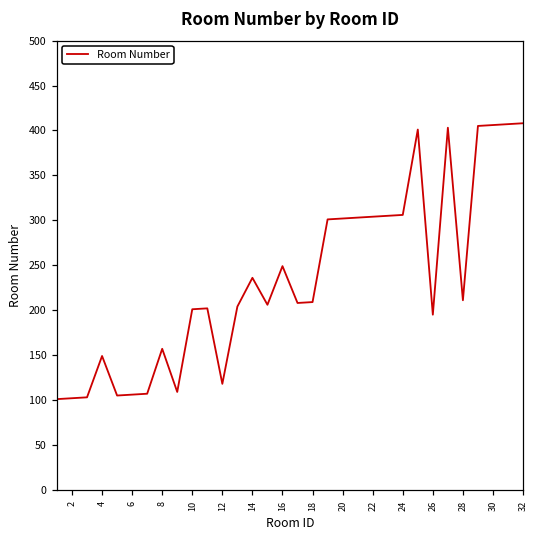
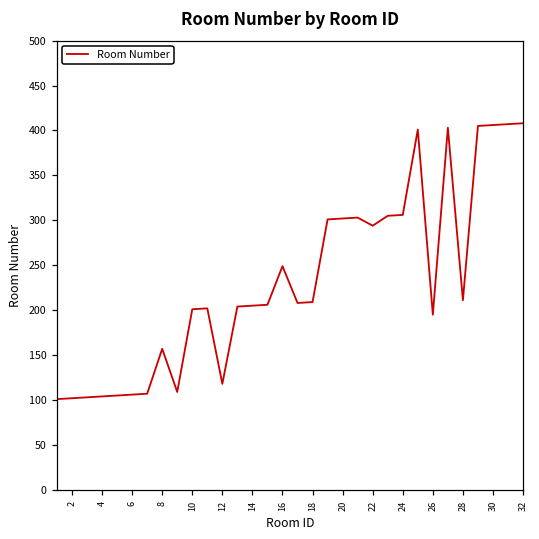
  {
    "2": 100,
-   "4": 150,
+   "4": 100,
    "6": 110,
    "8": 160,
    "10": 200,
    "12": 120,
-   "14": 240,
+   "14": 210,
    "16": 250,
    "18": 210,
    "20": 300,
-   "22": 300,
+   "22": 290,
    "24": 310,
    "26": 200,
    "28": 210,
    "30": 410,
    "32": 410
  }
